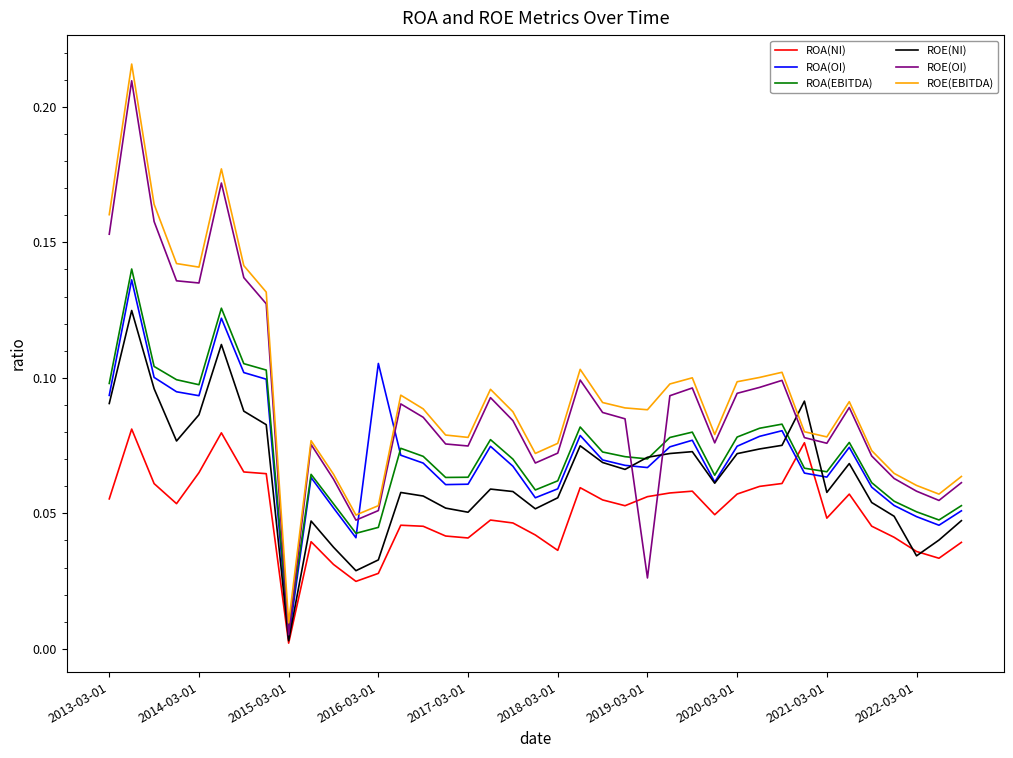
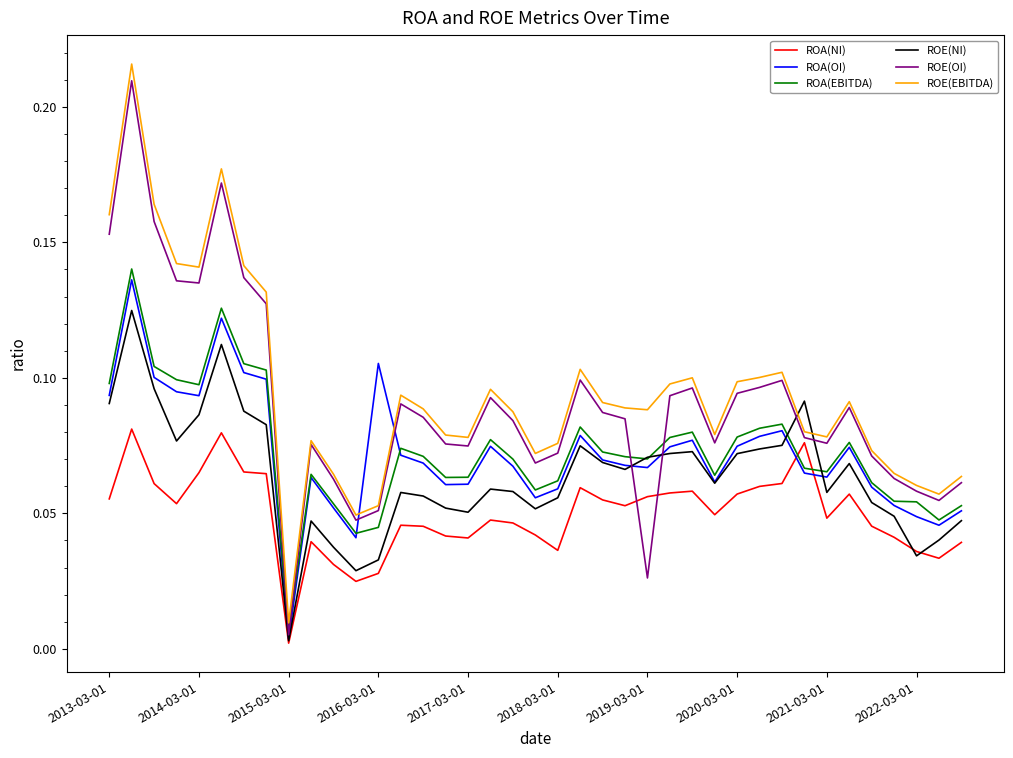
  {
    "ROA(NI)": {
      "2013-03-01": 0.055,
      "2014-03-01": 0.065,
      "2016-03-01": 0.028,
      "2017-03-01": 0.041,
      "2018-03-01": 0.036,
      "2019-03-01": 0.056,
      "2020-03-01": 0.057,
      "2021-03-01": 0.048,
      "2022-03-01": 0.036
    },
    "ROA(OI)": {
      "2013-03-01": 0.094,
      "2014-03-01": 0.093,
      "2016-03-01": 0.105,
      "2017-03-01": 0.061,
      "2018-03-01": 0.059,
      "2019-03-01": 0.067,
      "2020-03-01": 0.075,
      "2021-03-01": 0.063,
      "2022-03-01": 0.049
    },
    "ROA(EBITDA)": {
      "2013-03-01": 0.098,
      "2014-03-01": 0.097,
      "2015-03-01": 0.007,
      "2016-03-01": 0.045,
      "2017-03-01": 0.063,
      "2018-03-01": 0.062,
      "2020-03-01": 0.078,
      "2021-03-01": 0.065,
-     "2022-03-01": 0.051
+     "2022-03-01": 0.054
    },
    "ROE(NI)": {
      "2013-03-01": 0.091,
      "2014-03-01": 0.086,
      "2016-03-01": 0.033,
      "2017-03-01": 0.050,
      "2018-03-01": 0.056,
      "2020-03-01": 0.072,
      "2021-03-01": 0.058,
      "2022-03-01": 0.034
    },
    "ROE(OI)": {
      "2013-03-01": 0.153,
      "2014-03-01": 0.135,
      "2015-03-01": 0.005,
      "2016-03-01": 0.051,
      "2017-03-01": 0.075,
      "2018-03-01": 0.072,
      "2019-03-01": 0.026,
      "2020-03-01": 0.094,
      "2021-03-01": 0.076,
      "2022-03-01": 0.058
    },
    "ROE(EBITDA)": {
      "2013-03-01": 0.160,
      "2014-03-01": 0.141,
      "2015-03-01": 0.010,
      "2016-03-01": 0.053,
      "2017-03-01": 0.078,
      "2018-03-01": 0.076,
      "2019-03-01": 0.088,
      "2020-03-01": 0.099,
      "2021-03-01": 0.078,
      "2022-03-01": 0.060
    }
  }
